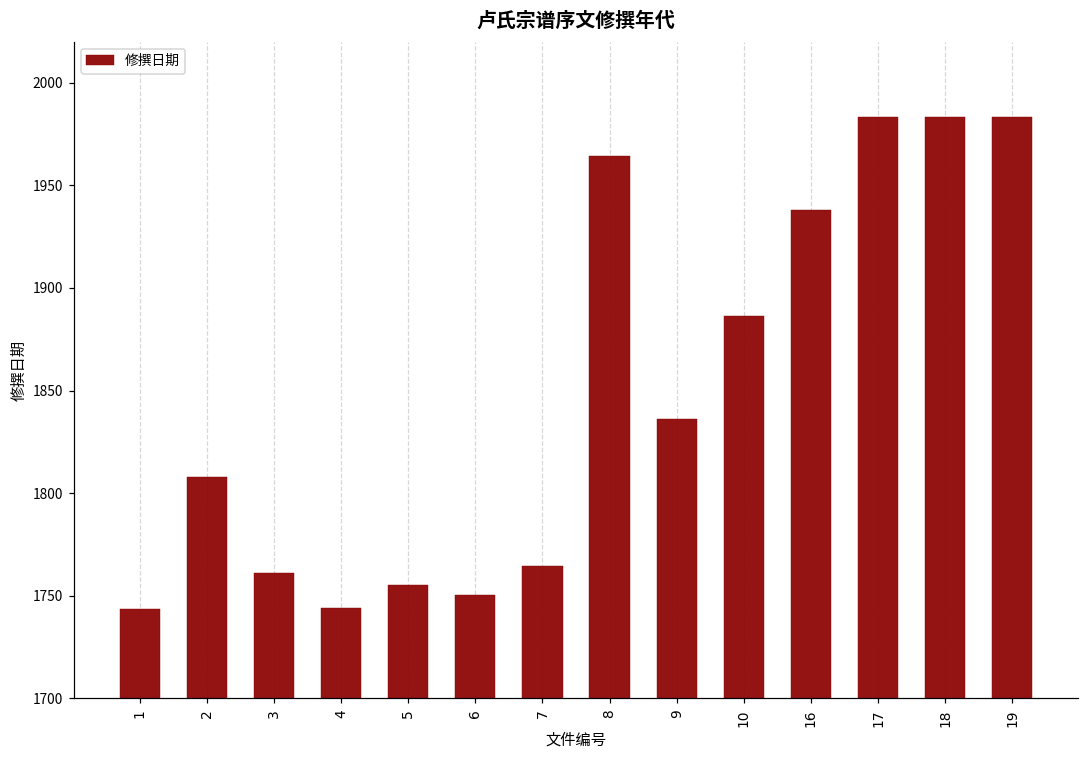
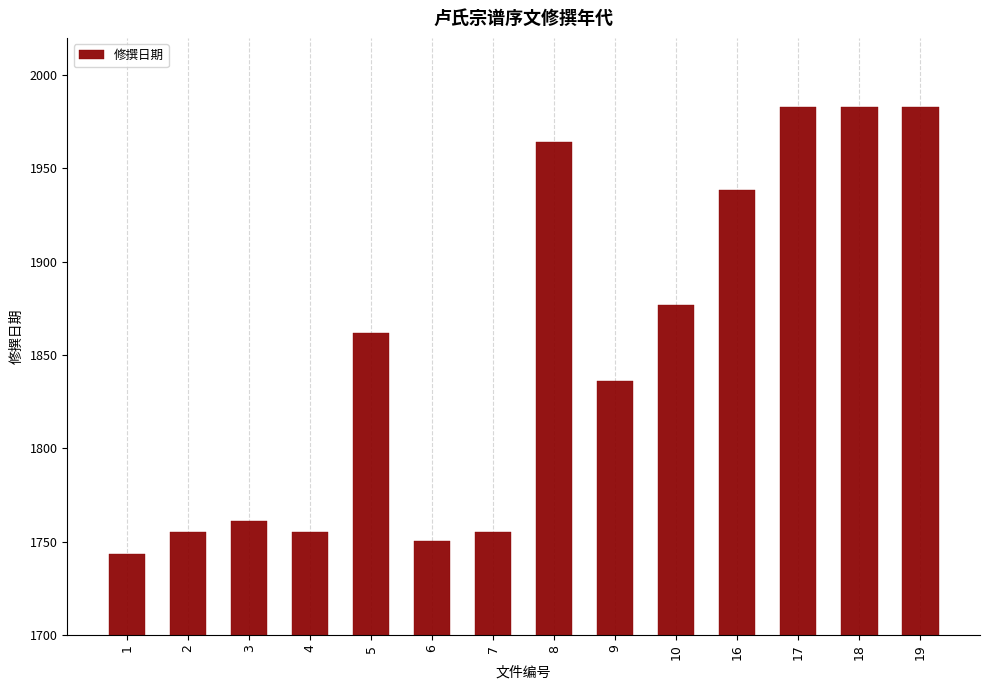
  {
    "1": 1743,
-   "2": 1808,
+   "2": 1755,
    "3": 1761,
-   "4": 1744,
-   "5": 1755,
+   "4": 1755,
+   "5": 1862,
    "6": 1750,
-   "7": 1765,
+   "7": 1755,
    "8": 1964,
    "9": 1836,
-   "10": 1886,
+   "10": 1877,
    "16": 1938,
    "17": 1983,
    "18": 1983,
    "19": 1983
  }
